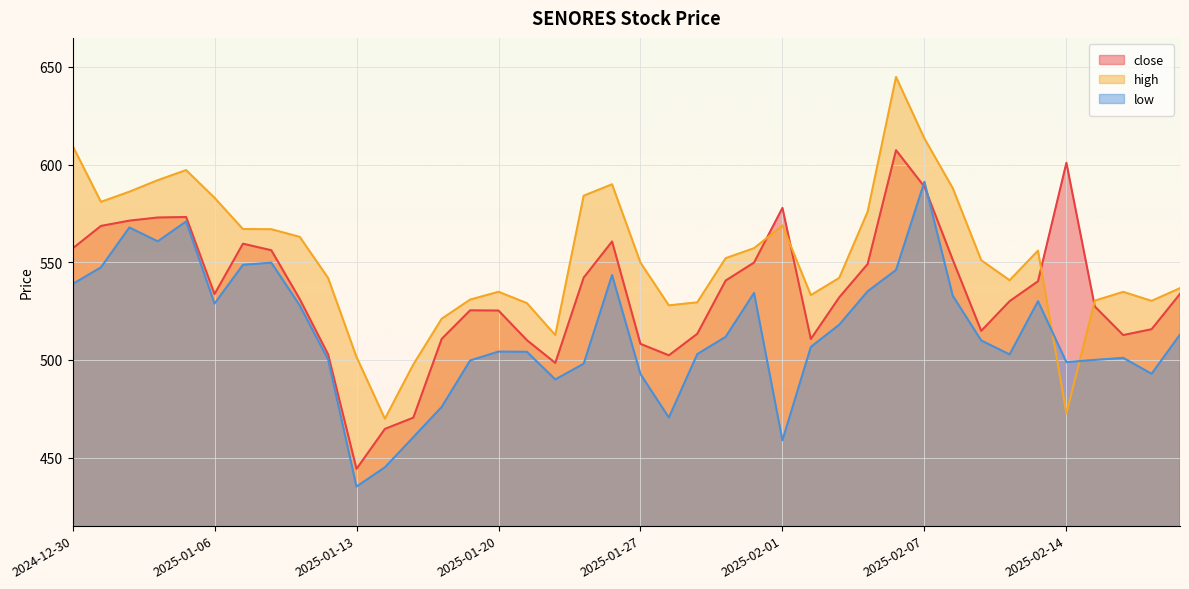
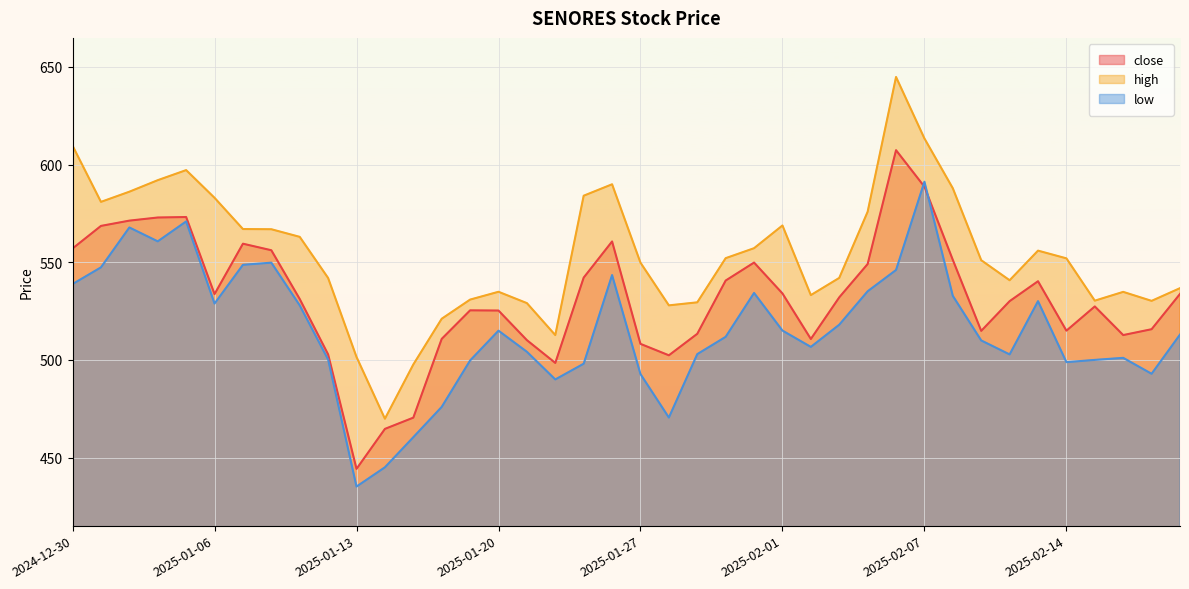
  {
    "close": {
      "2024-12-30": 557,
      "2025-01-06": 534,
      "2025-01-13": 444,
      "2025-01-20": 525,
      "2025-01-27": 508,
-     "2025-02-01": 578,
+     "2025-02-01": 534,
      "2025-02-07": 589,
-     "2025-02-14": 601
+     "2025-02-14": 515
    },
    "high": {
      "2024-12-30": 610,
      "2025-01-06": 583,
      "2025-01-13": 502,
      "2025-01-20": 535,
      "2025-01-27": 550,
      "2025-02-01": 569,
      "2025-02-07": 613,
-     "2025-02-14": 473
+     "2025-02-14": 552
    },
    "low": {
      "2024-12-30": 539,
      "2025-01-06": 529,
      "2025-01-13": 435,
-     "2025-01-20": 504,
+     "2025-01-20": 515,
      "2025-01-27": 493,
-     "2025-02-01": 459,
+     "2025-02-01": 515,
      "2025-02-07": 591,
      "2025-02-14": 499
    }
  }
